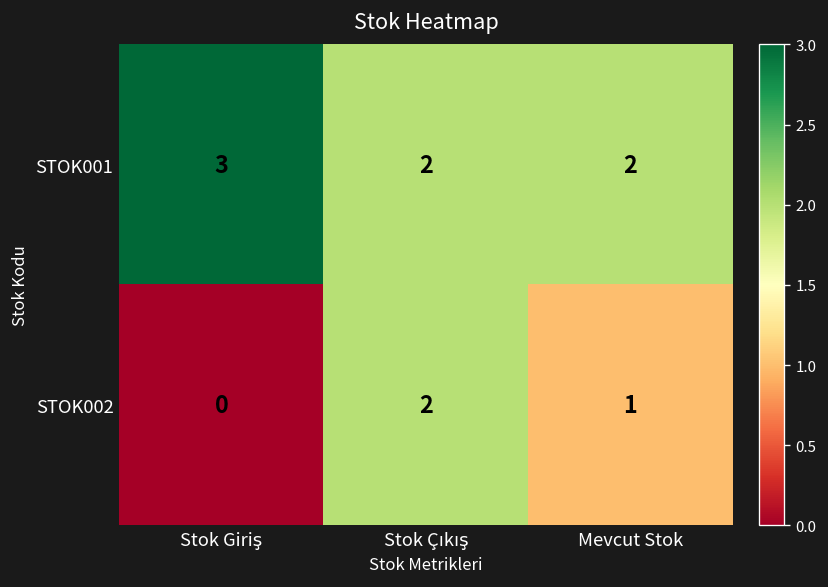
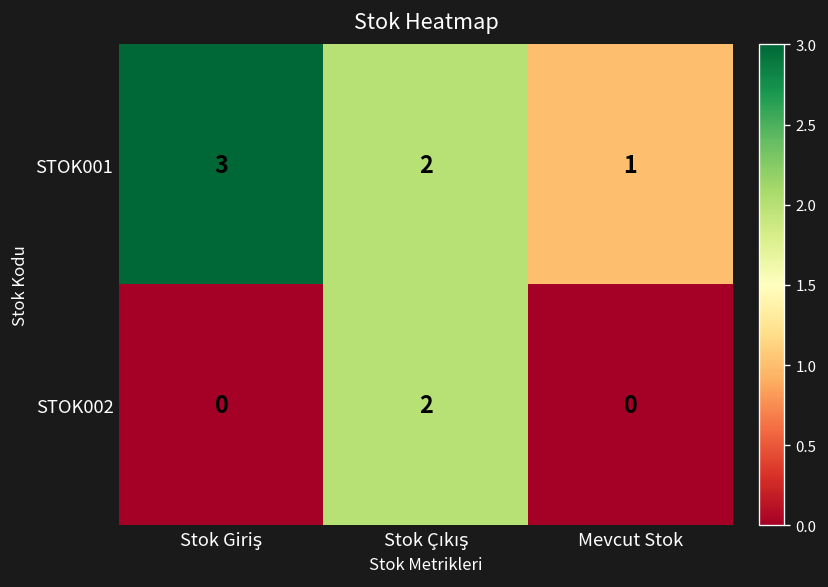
  {
    "STOK001": {
      "Stok Giriş": 3,
      "Stok Çıkış": 2,
-     "Mevcut Stok": 2
+     "Mevcut Stok": 1
    },
    "STOK002": {
      "Stok Giriş": 0,
      "Stok Çıkış": 2,
-     "Mevcut Stok": 1
+     "Mevcut Stok": 0
    }
  }
